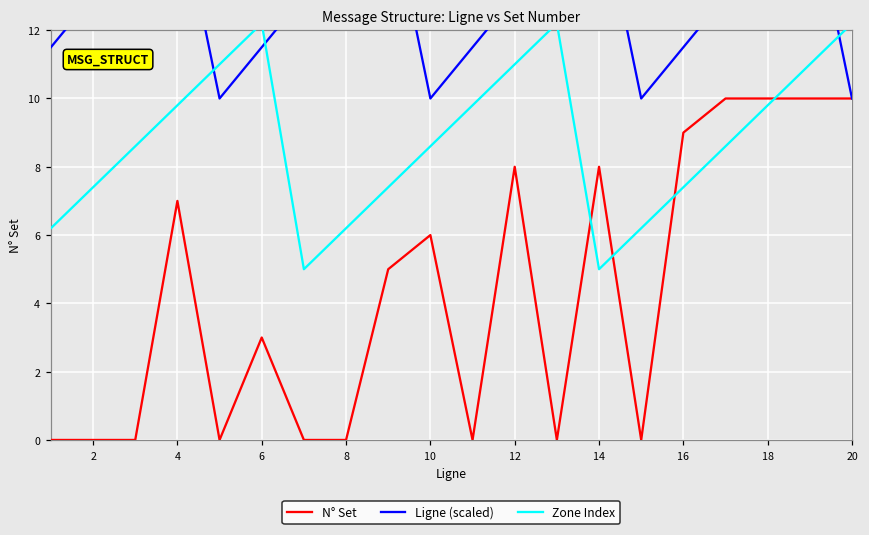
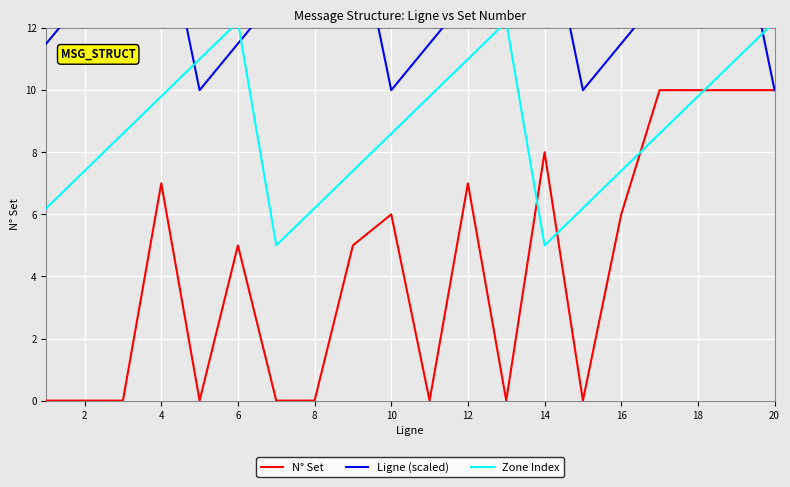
  {
    "N° Set": {
      "2": 0,
      "4": 7,
-     "6": 3,
+     "6": 5,
      "8": 0,
      "10": 6,
-     "12": 8,
+     "12": 7,
      "14": 8,
-     "16": 9,
+     "16": 6,
      "18": 10
    },
    "Ligne (scaled)": {
      "6": 11.5,
      "10": 10,
      "16": 11.5
    },
    "Zone Index": {
      "2": 7.4,
      "4": 9.8,
      "8": 6.2,
      "10": 8.6,
      "12": 11,
      "14": 5,
      "16": 7.4,
      "18": 9.8
    }
  }
